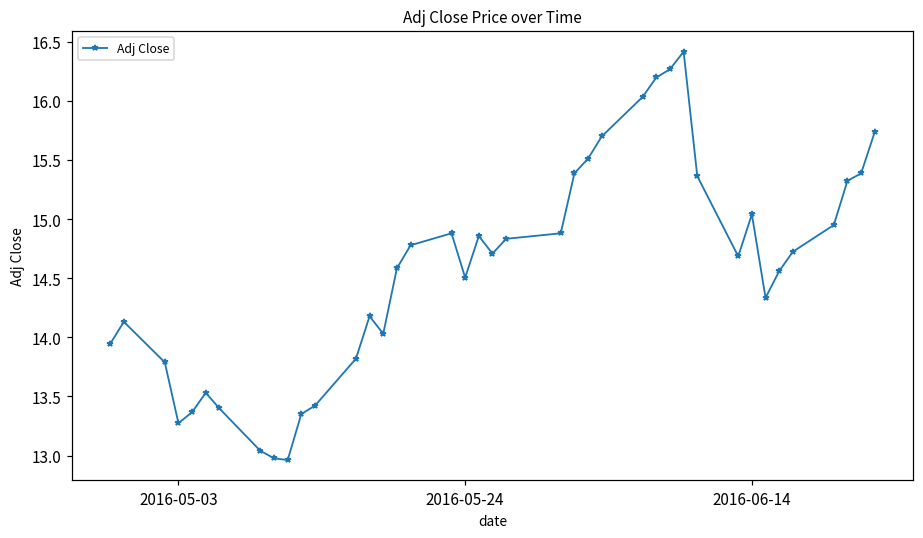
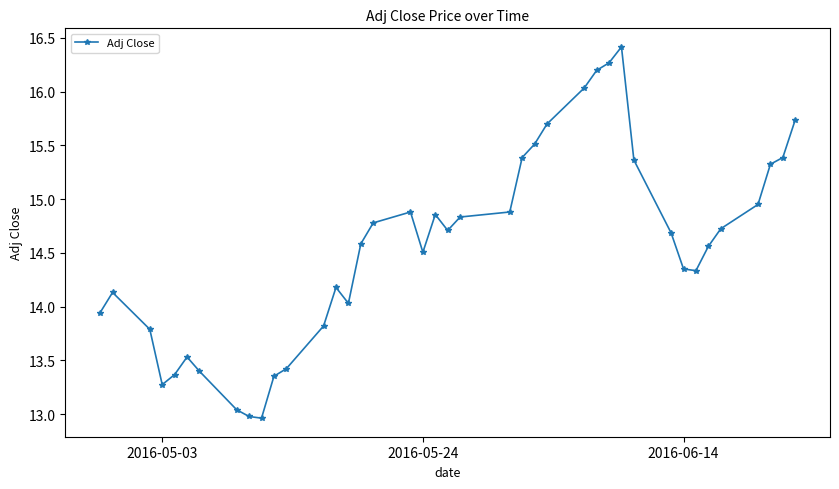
  {
    "2016-05-03": 13.27,
    "2016-05-24": 14.51,
-   "2016-06-14": 15.04
+   "2016-06-14": 14.35
  }
